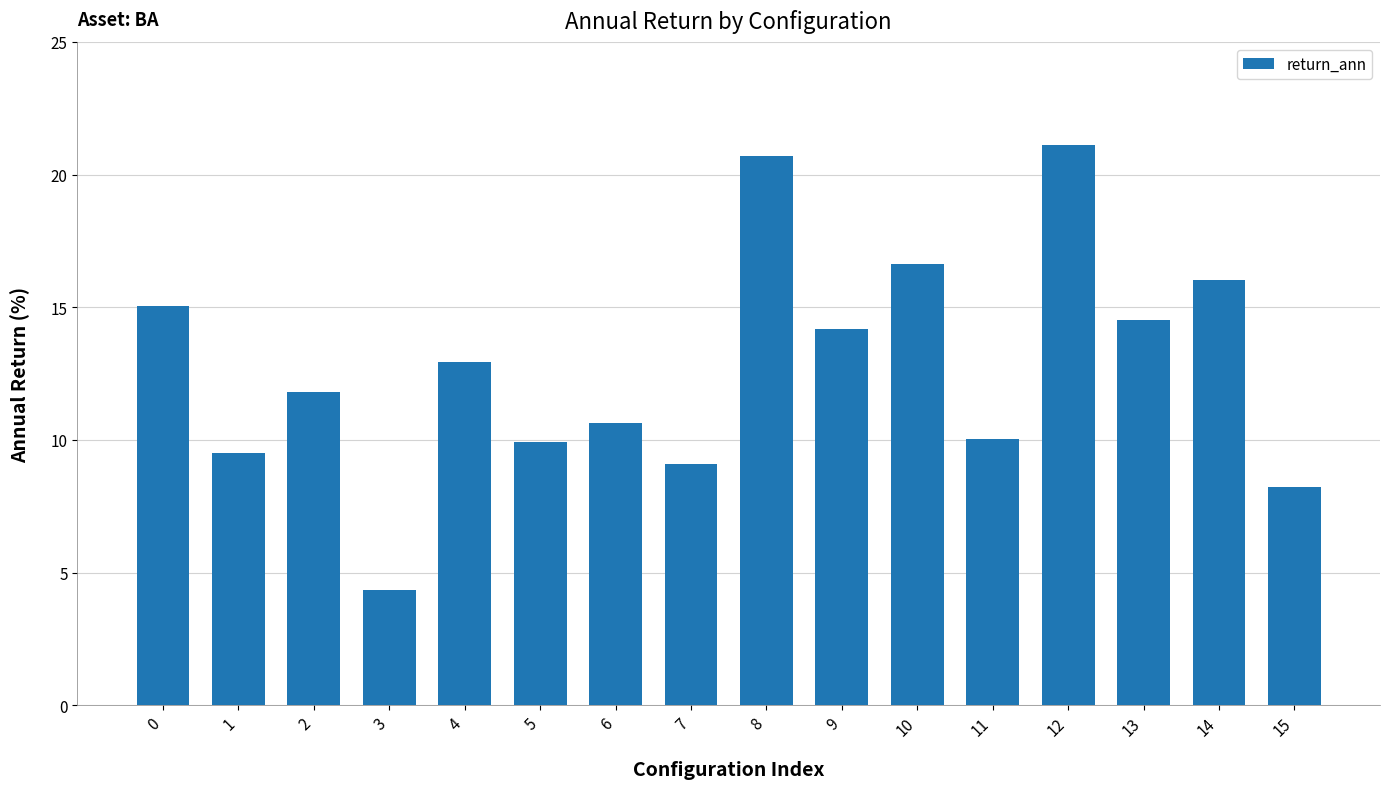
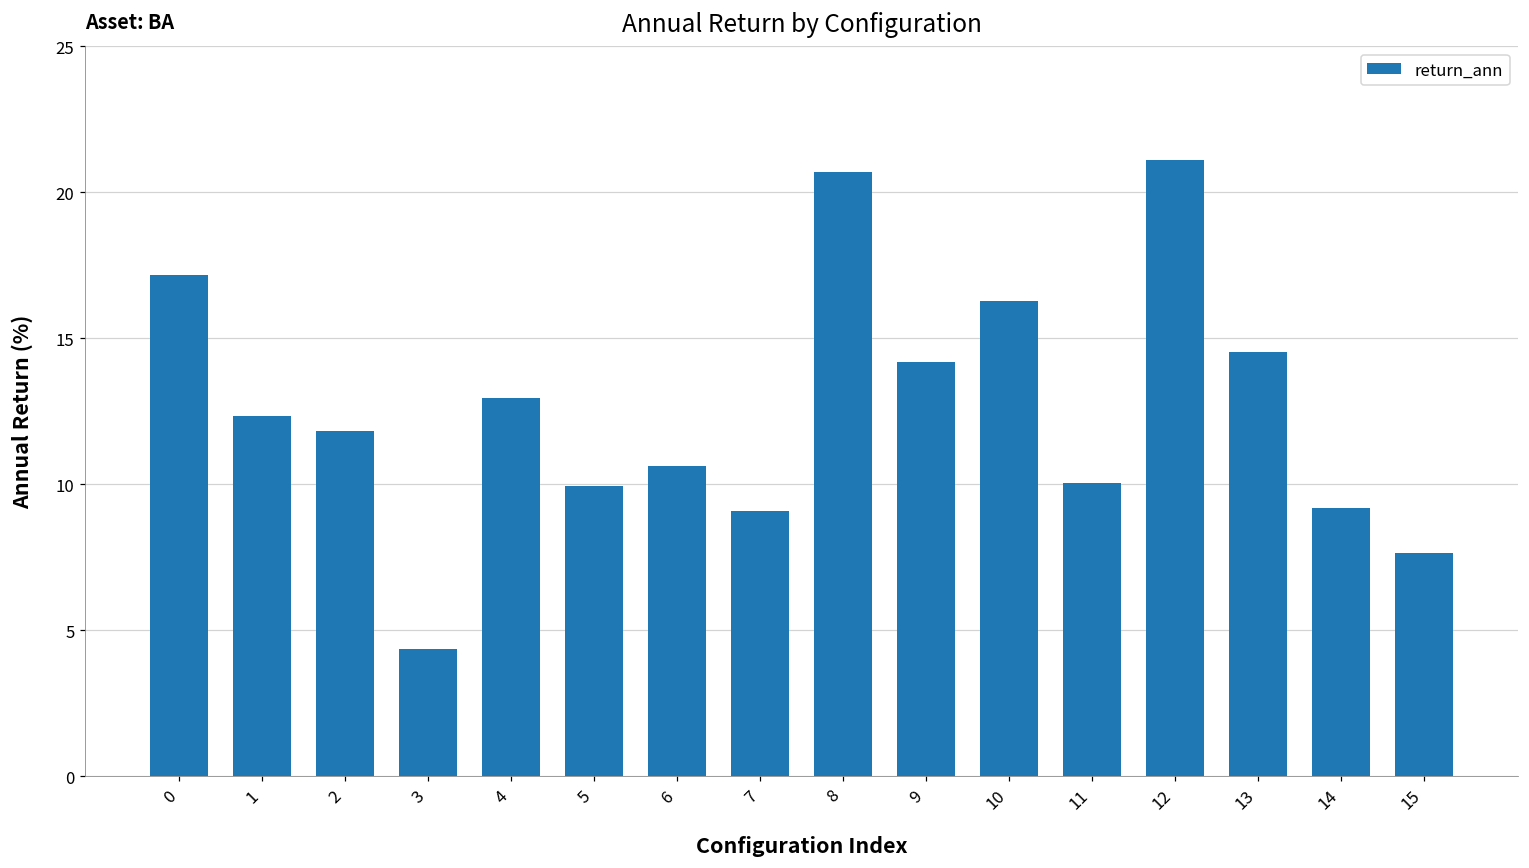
  {
-   "0": 15.0,
-   "1": 9.5,
+   "0": 17.2,
+   "1": 12.3,
    "2": 11.8,
    "3": 4.3,
    "4": 12.9,
    "5": 9.9,
    "6": 10.6,
    "7": 9.1,
    "8": 20.7,
    "9": 14.2,
-   "10": 16.6,
+   "10": 16.3,
    "11": 10.0,
    "12": 21.1,
    "13": 14.5,
-   "14": 16.0,
-   "15": 8.2
+   "14": 9.2,
+   "15": 7.6
  }
